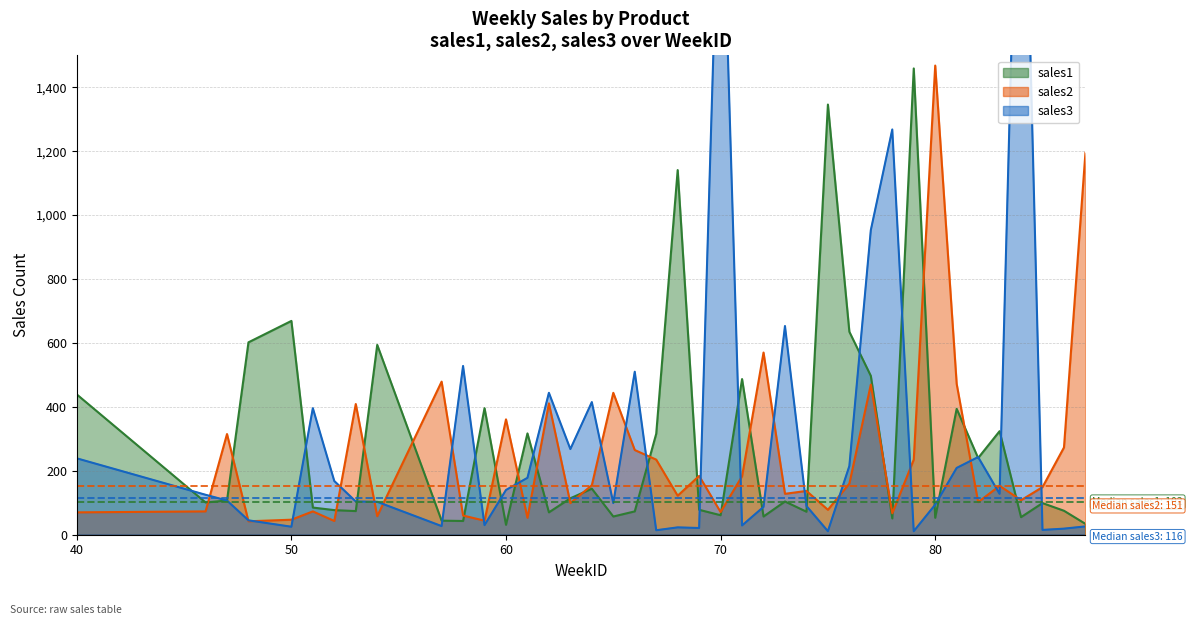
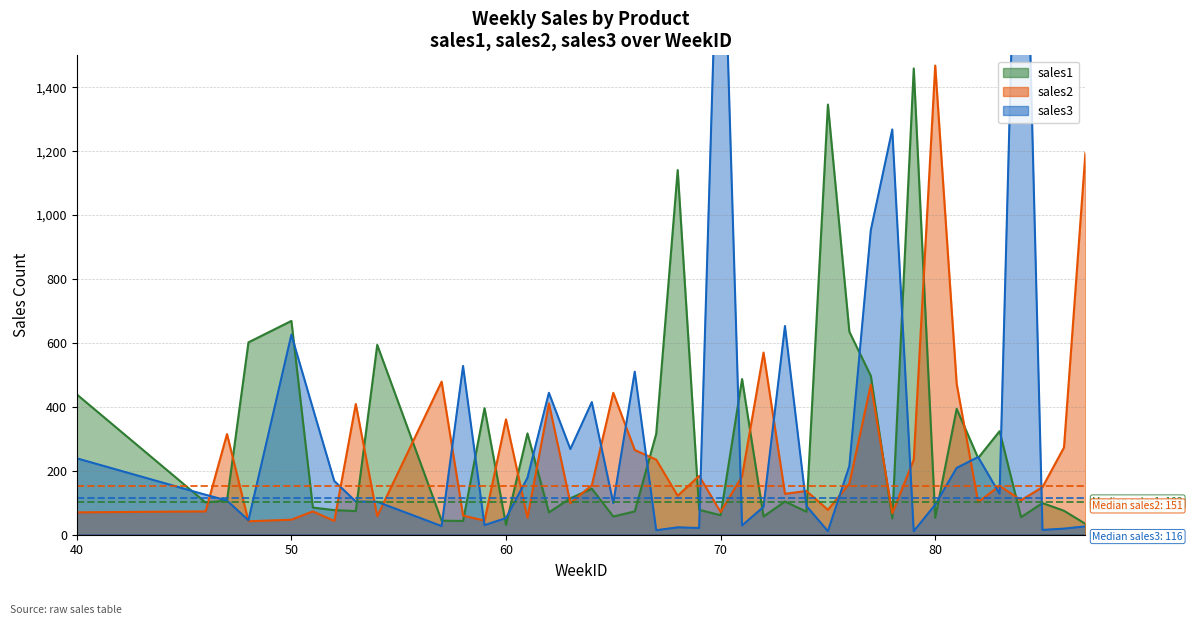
  {
    "sales1": {
      "40": "440",
      "50": "670",
      "60": "30",
      "70": "60",
      "80": "50"
    },
    "sales2": {
      "40": "70",
      "50": "50",
      "60": "360",
      "70": "70",
      "80": "1,470"
    },
    "sales3": {
      "40": "240",
-     "50": "30",
-     "60": "140",
+     "50": "630",
+     "60": "50",
      "80": "90"
    }
  }
